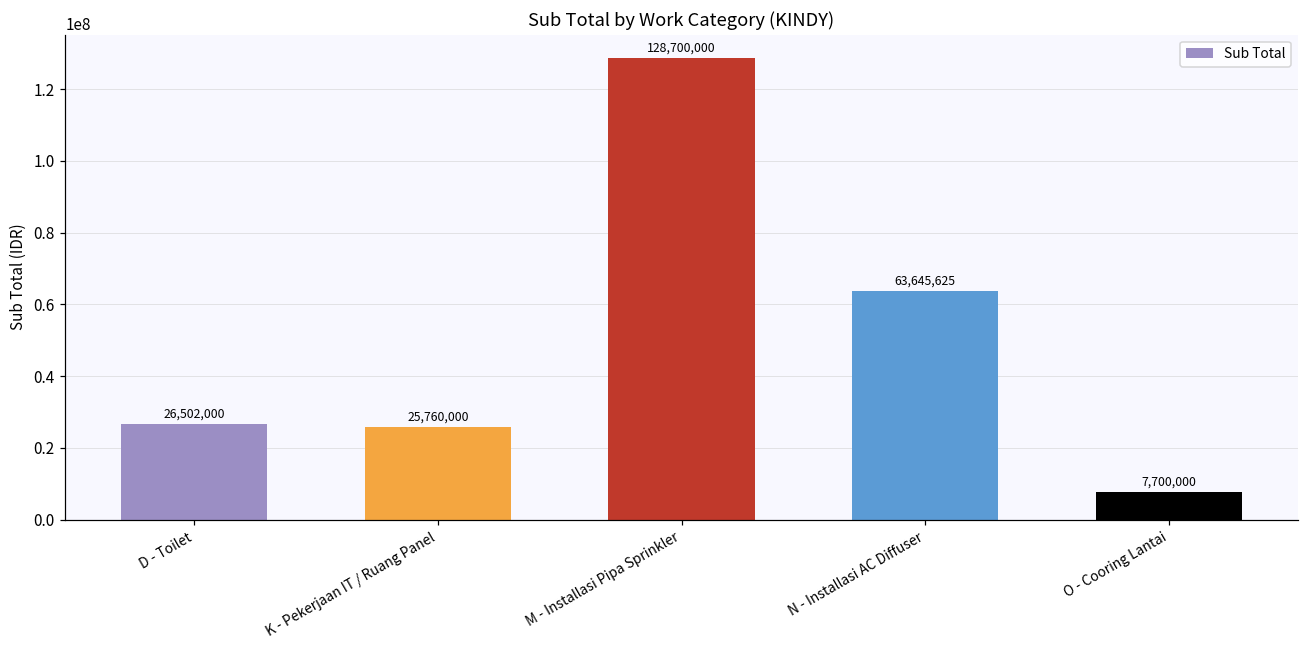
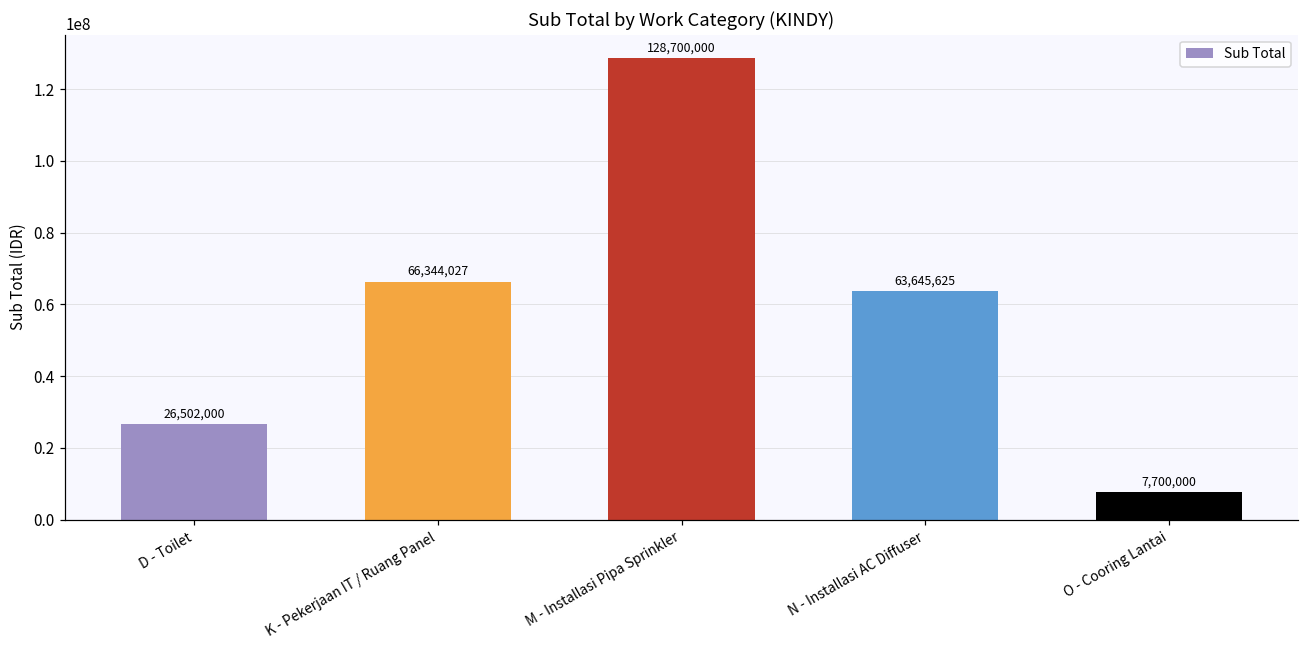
  {
    "D - Toilet": "26,502,000",
-   "K - Pekerjaan IT / Ruang Panel": "25,760,000",
+   "K - Pekerjaan IT / Ruang Panel": "66,344,027",
    "M - Installasi Pipa Sprinkler": "128,700,000",
    "N - Installasi AC Diffuser": "63,645,625",
    "O - Cooring Lantai": "7,700,000"
  }
